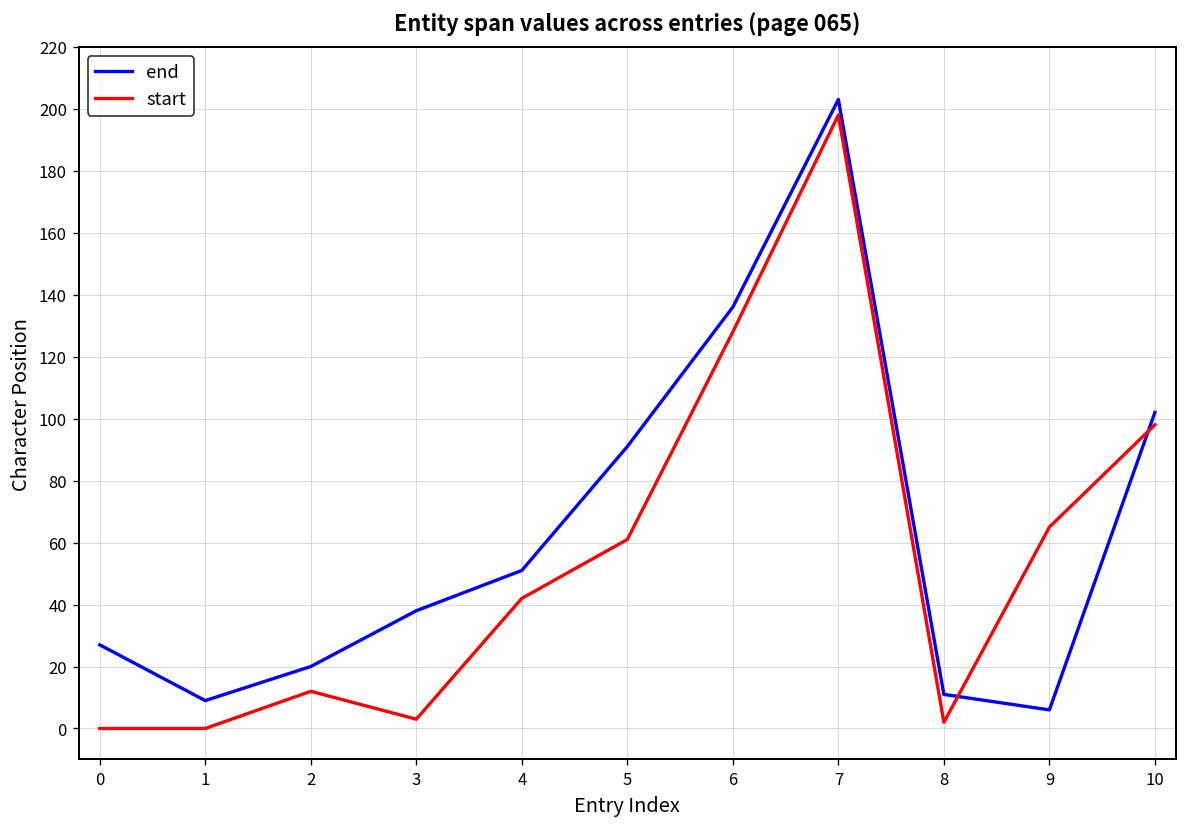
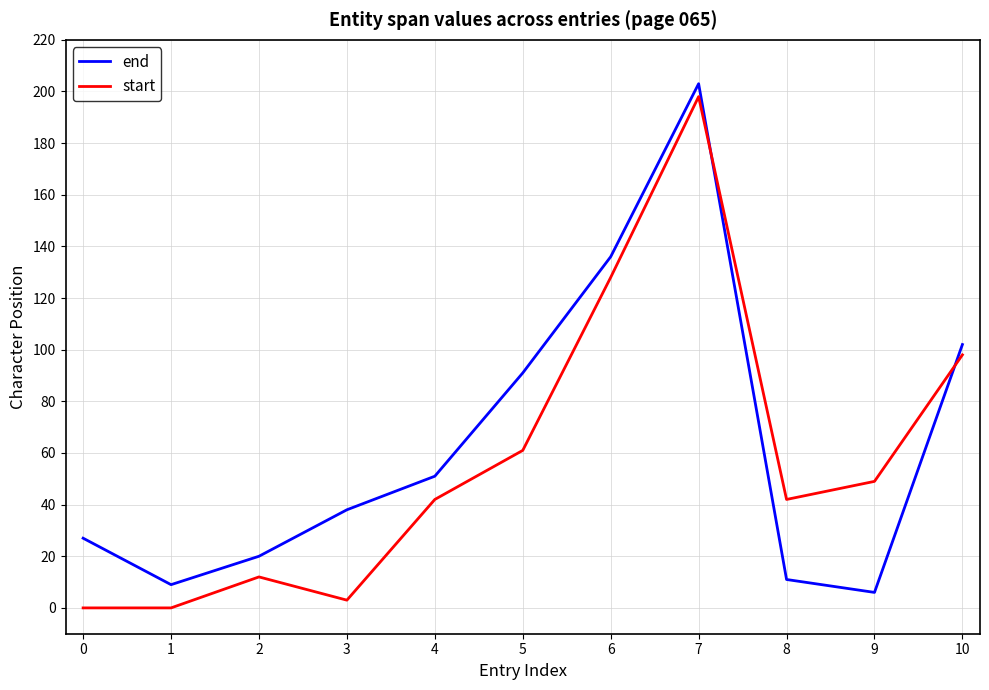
  {
    "end": {
      "0": 27,
      "1": 9,
      "2": 20,
      "3": 38,
      "4": 51,
      "5": 91,
      "6": 136,
      "7": 203,
      "8": 11,
      "9": 6,
      "10": 102
    },
    "start": {
      "0": 0,
      "1": 0,
      "2": 12,
      "3": 3,
      "4": 42,
      "5": 61,
      "6": 128,
      "7": 198,
-     "8": 2,
-     "9": 65,
+     "8": 42,
+     "9": 49,
      "10": 98
    }
  }
